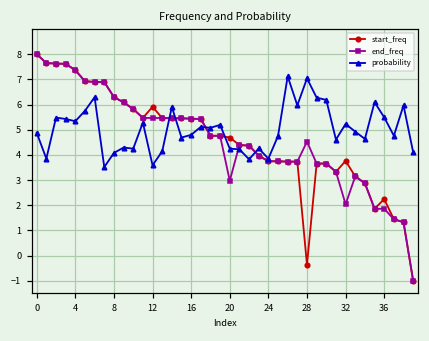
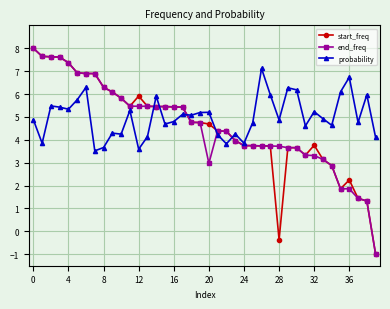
  {
    "start_freq": {
      "12": 5.9,
      "20": 4.7,
      "28": -0.4,
      "32": 3.8,
      "36": 2.2
    },
    "end_freq": {
      "12": 5.5,
      "20": 3.0,
-     "28": 4.5,
-     "32": 2.0,
+     "28": 3.7,
+     "32": 3.3,
      "36": 1.9
    },
    "probability": {
      "0": 4.9,
      "4": 5.3,
-     "8": 4.1,
+     "8": 3.7,
      "12": 3.6,
      "16": 4.8,
-     "20": 4.2,
-     "28": 7.0,
+     "20": 5.2,
+     "28": 4.9,
      "32": 5.2,
-     "36": 5.5
+     "36": 6.7
    }
  }
